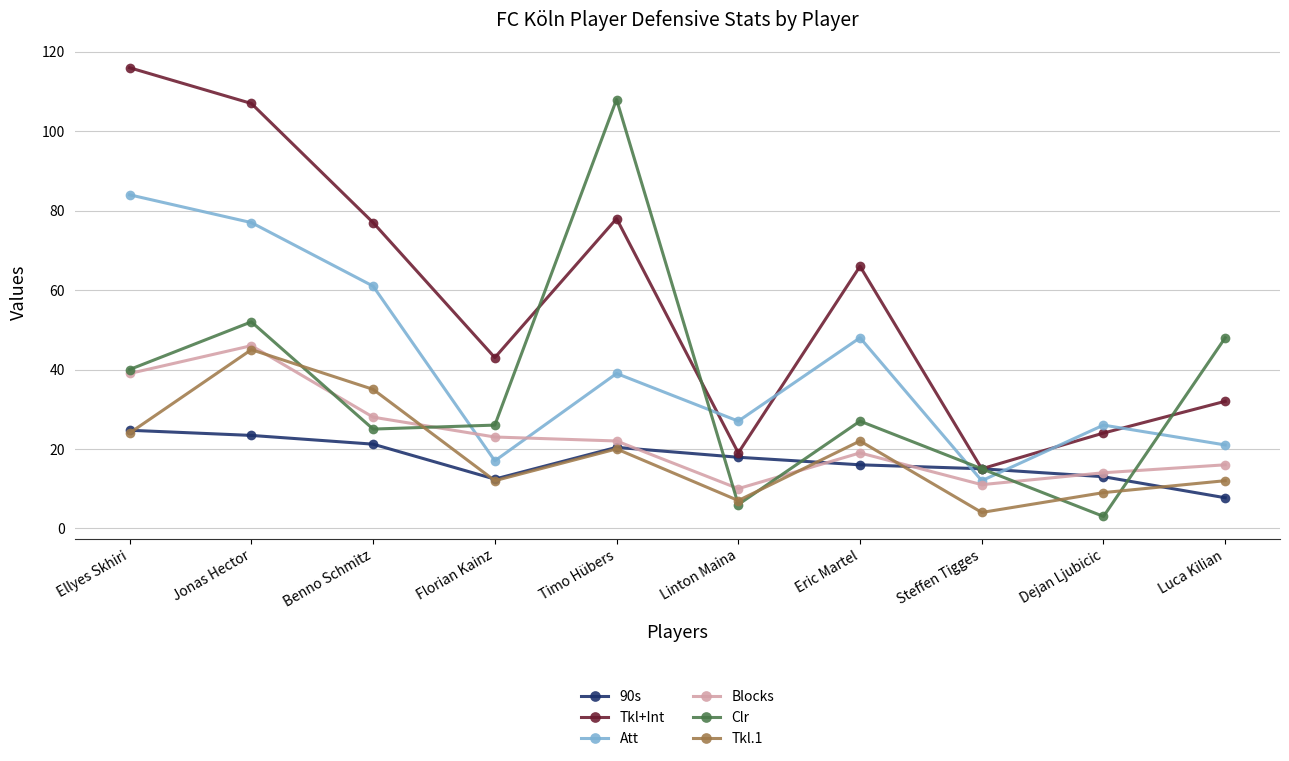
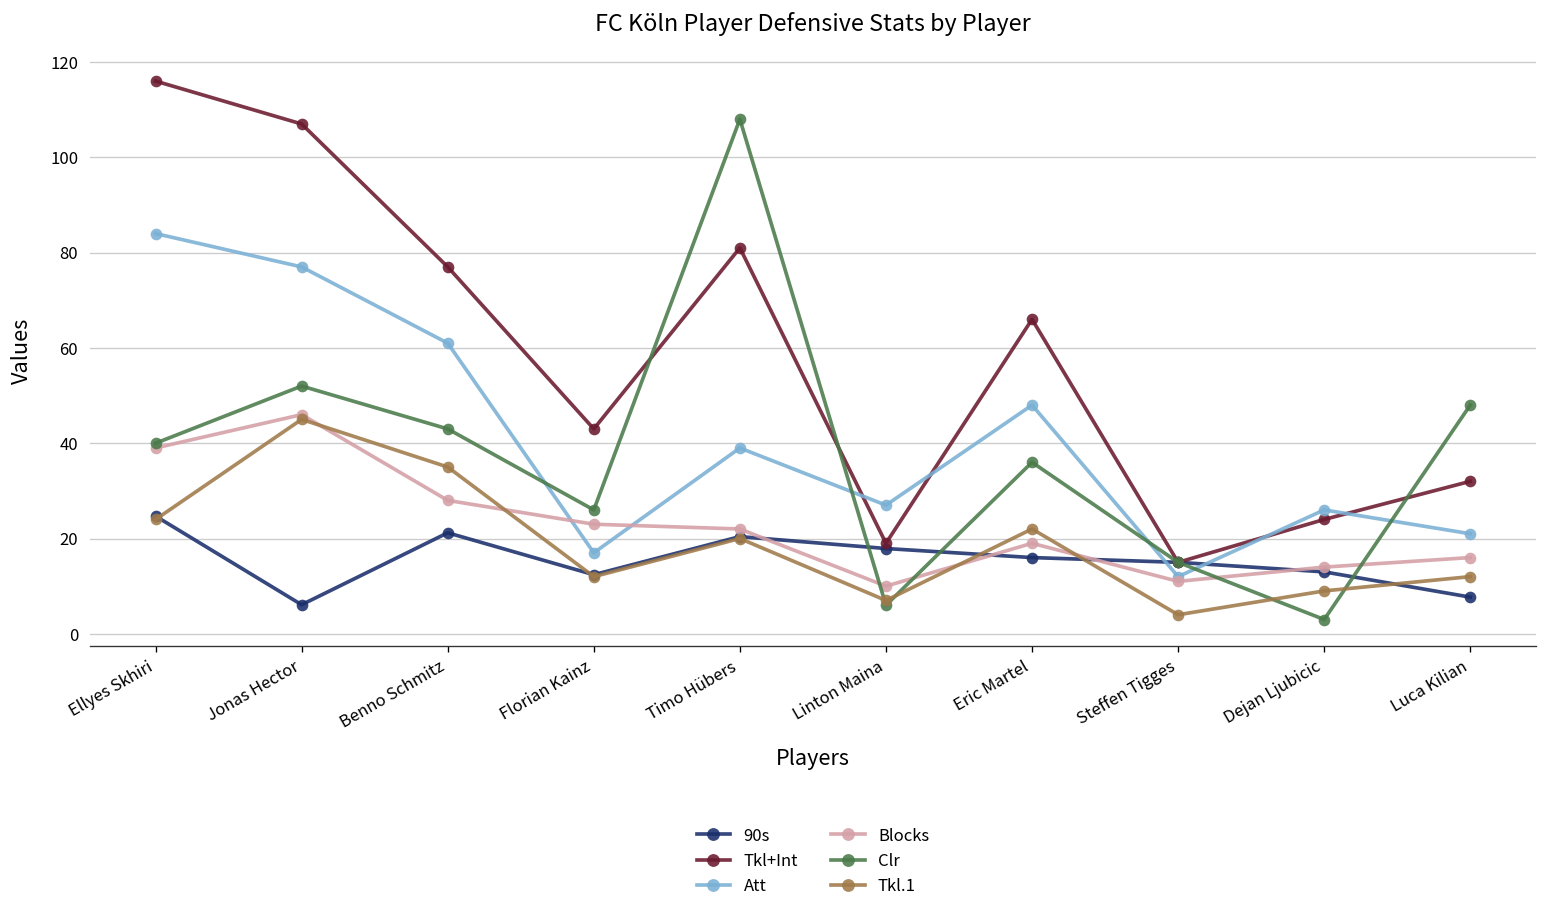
  {
    "90s": {
      "Ellyes Skhiri": 25,
-     "Jonas Hector": 23,
+     "Jonas Hector": 6,
      "Benno Schmitz": 21,
      "Linton Maina": 18,
      "Eric Martel": 16,
      "Dejan Ljubicic": 13,
      "Luca Kilian": 8
    },
    "Tkl+Int": {
      "Ellyes Skhiri": 116,
      "Jonas Hector": 107,
      "Benno Schmitz": 77,
      "Florian Kainz": 43,
-     "Timo Hübers": 78,
+     "Timo Hübers": 81,
      "Linton Maina": 19,
      "Eric Martel": 66,
      "Dejan Ljubicic": 24,
      "Luca Kilian": 32
    },
    "Att": {
      "Ellyes Skhiri": 84,
      "Jonas Hector": 77,
      "Benno Schmitz": 61,
      "Florian Kainz": 17,
      "Timo Hübers": 39,
      "Linton Maina": 27,
      "Eric Martel": 48,
      "Steffen Tigges": 12,
      "Dejan Ljubicic": 26,
      "Luca Kilian": 21
    },
    "Blocks": {
      "Ellyes Skhiri": 39,
      "Jonas Hector": 46,
      "Benno Schmitz": 28,
      "Florian Kainz": 23,
      "Timo Hübers": 22,
      "Linton Maina": 10,
      "Eric Martel": 19,
      "Steffen Tigges": 11,
      "Dejan Ljubicic": 14,
      "Luca Kilian": 16
    },
    "Clr": {
      "Ellyes Skhiri": 40,
      "Jonas Hector": 52,
-     "Benno Schmitz": 25,
+     "Benno Schmitz": 43,
      "Florian Kainz": 26,
      "Timo Hübers": 108,
      "Linton Maina": 6,
-     "Eric Martel": 27,
+     "Eric Martel": 36,
      "Dejan Ljubicic": 3,
      "Luca Kilian": 48
    },
    "Tkl.1": {
      "Ellyes Skhiri": 24,
      "Jonas Hector": 45,
      "Benno Schmitz": 35,
      "Linton Maina": 7,
      "Eric Martel": 22,
      "Steffen Tigges": 4,
      "Dejan Ljubicic": 9,
      "Luca Kilian": 12
    }
  }
